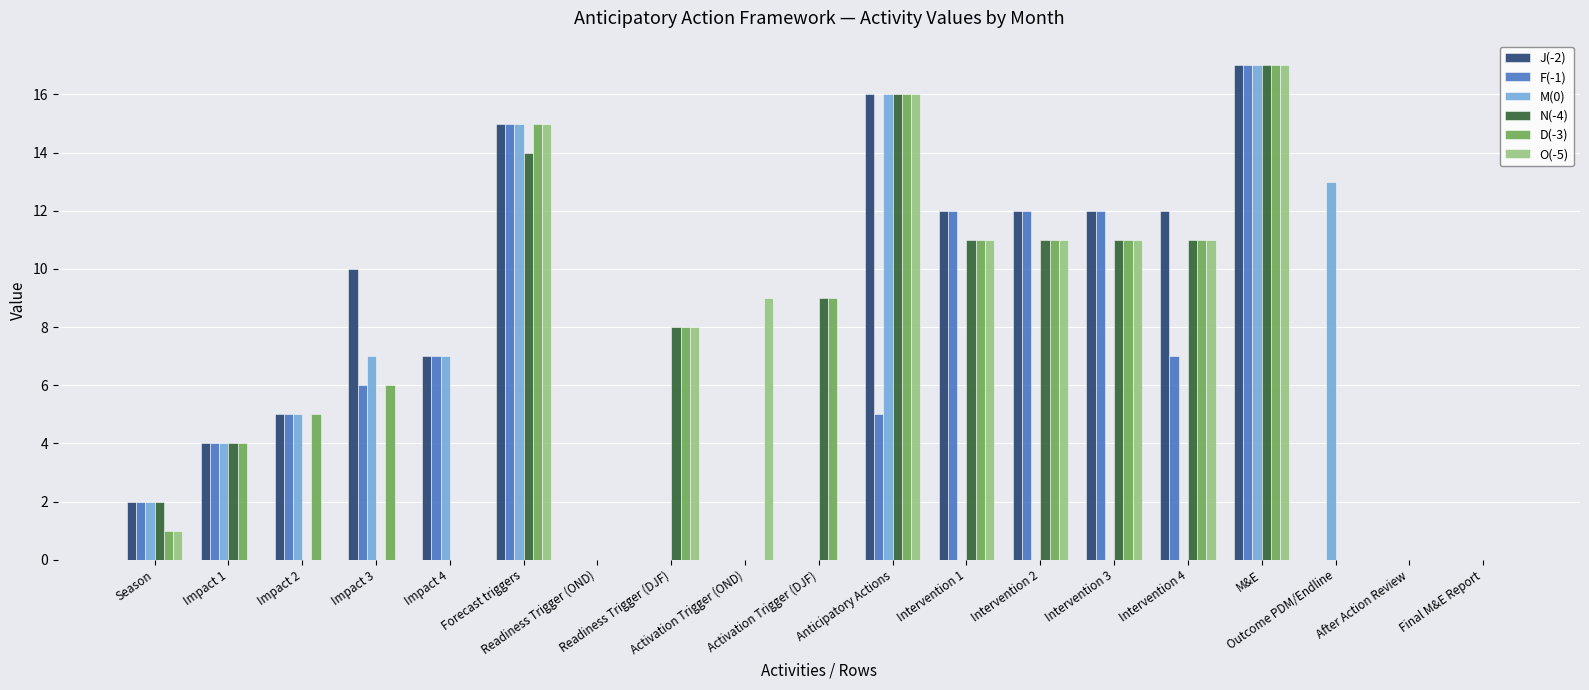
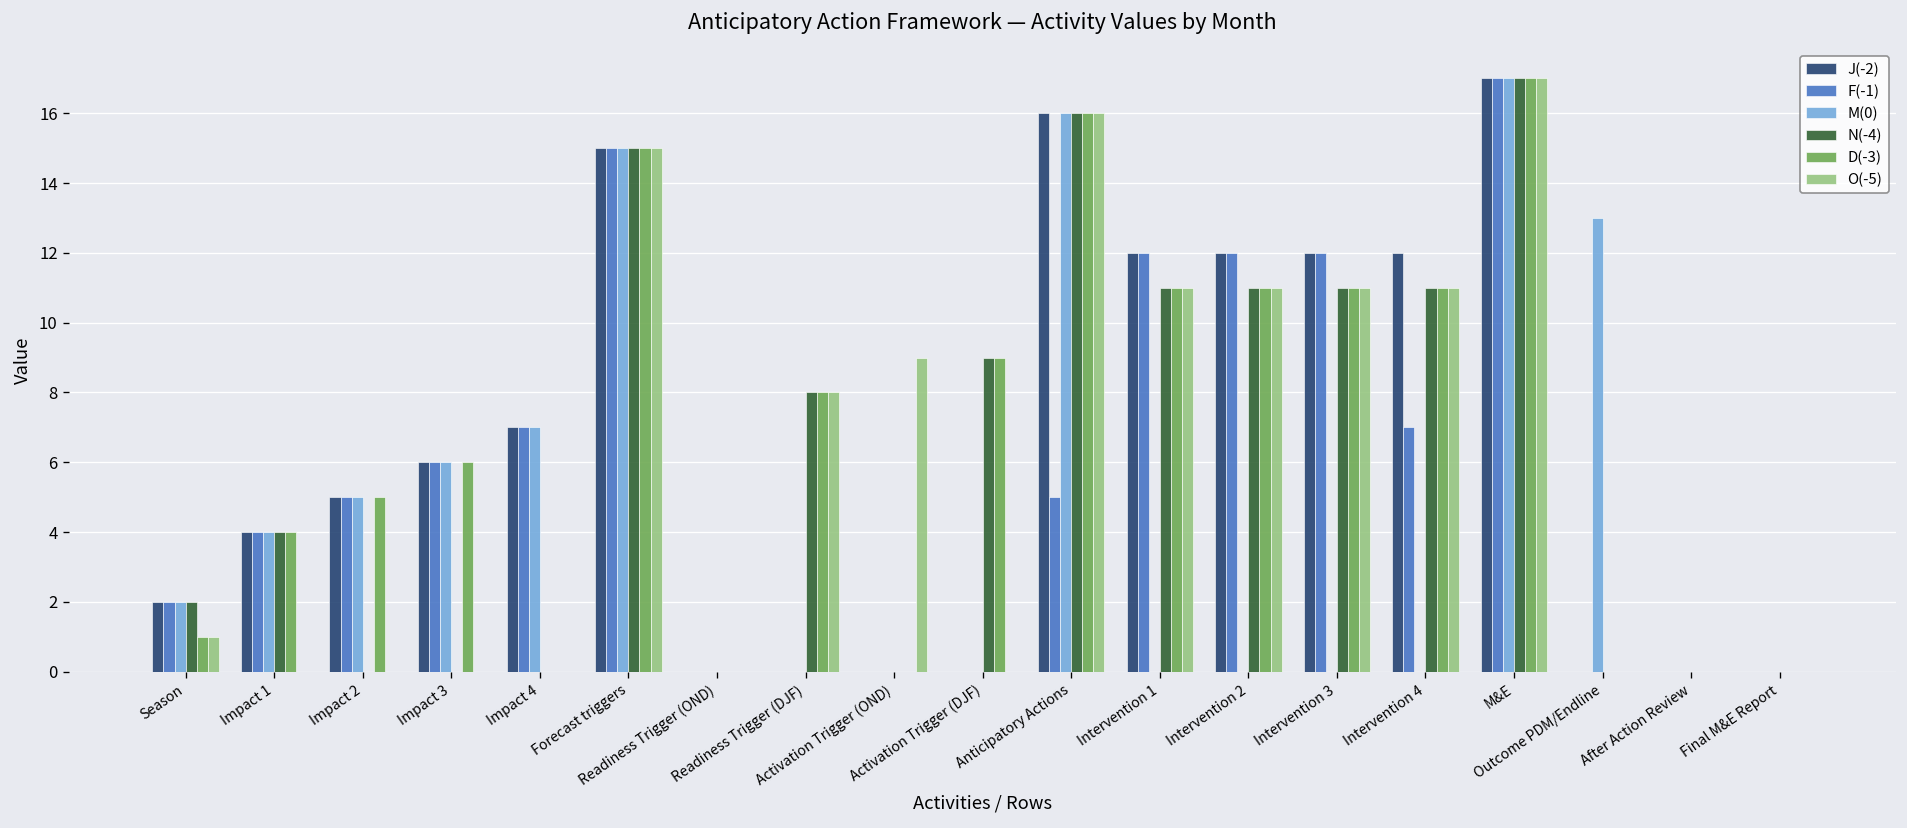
  {
    "J(-2)": {
      "Season": 2,
      "Impact 1": 4,
      "Impact 2": 5,
-     "Impact 3": 10,
+     "Impact 3": 6,
      "Impact 4": 7,
      "Forecast triggers": 15,
      "Readiness Trigger (OND)": 0,
      "Readiness Trigger (DJF)": 0,
      "Activation Trigger (OND)": 0,
      "Activation Trigger (DJF)": 0,
      "Anticipatory Actions": 16,
      "Intervention 1": 12,
      "Intervention 2": 12,
      "Intervention 3": 12,
      "Intervention 4": 12,
      "M&E": 17,
      "Outcome PDM/Endline": 0,
      "After Action Review": 0,
      "Final M&E Report": 0
    },
    "F(-1)": {
      "Season": 2,
      "Impact 1": 4,
      "Impact 2": 5,
      "Impact 3": 6,
      "Impact 4": 7,
      "Forecast triggers": 15,
      "Readiness Trigger (OND)": 0,
      "Readiness Trigger (DJF)": 0,
      "Activation Trigger (OND)": 0,
      "Activation Trigger (DJF)": 0,
      "Anticipatory Actions": 5,
      "Intervention 1": 12,
      "Intervention 2": 12,
      "Intervention 3": 12,
      "Intervention 4": 7,
      "M&E": 17,
      "Outcome PDM/Endline": 0,
      "After Action Review": 0,
      "Final M&E Report": 0
    },
    "M(0)": {
      "Season": 2,
      "Impact 1": 4,
      "Impact 2": 5,
-     "Impact 3": 7,
+     "Impact 3": 6,
      "Impact 4": 7,
      "Forecast triggers": 15,
      "Readiness Trigger (OND)": 0,
      "Readiness Trigger (DJF)": 0,
      "Activation Trigger (OND)": 0,
      "Activation Trigger (DJF)": 0,
      "Anticipatory Actions": 16,
      "Intervention 1": 0,
      "Intervention 2": 0,
      "Intervention 3": 0,
      "Intervention 4": 0,
      "M&E": 17,
      "Outcome PDM/Endline": 13,
      "After Action Review": 0,
      "Final M&E Report": 0
    },
    "N(-4)": {
      "Season": 2,
      "Impact 1": 4,
      "Impact 2": 0,
      "Impact 3": 0,
      "Impact 4": 0,
-     "Forecast triggers": 14,
+     "Forecast triggers": 15,
      "Readiness Trigger (OND)": 0,
      "Readiness Trigger (DJF)": 8,
      "Activation Trigger (OND)": 0,
      "Activation Trigger (DJF)": 9,
      "Anticipatory Actions": 16,
      "Intervention 1": 11,
      "Intervention 2": 11,
      "Intervention 3": 11,
      "Intervention 4": 11,
      "M&E": 17,
      "Outcome PDM/Endline": 0,
      "After Action Review": 0,
      "Final M&E Report": 0
    },
    "D(-3)": {
      "Season": 1,
      "Impact 1": 4,
      "Impact 2": 5,
      "Impact 3": 6,
      "Impact 4": 0,
      "Forecast triggers": 15,
      "Readiness Trigger (OND)": 0,
      "Readiness Trigger (DJF)": 8,
      "Activation Trigger (OND)": 0,
      "Activation Trigger (DJF)": 9,
      "Anticipatory Actions": 16,
      "Intervention 1": 11,
      "Intervention 2": 11,
      "Intervention 3": 11,
      "Intervention 4": 11,
      "M&E": 17,
      "Outcome PDM/Endline": 0,
      "After Action Review": 0,
      "Final M&E Report": 0
    },
    "O(-5)": {
      "Season": 1,
      "Impact 1": 0,
      "Impact 2": 0,
      "Impact 3": 0,
      "Impact 4": 0,
      "Forecast triggers": 15,
      "Readiness Trigger (OND)": 0,
      "Readiness Trigger (DJF)": 8,
      "Activation Trigger (OND)": 9,
      "Activation Trigger (DJF)": 0,
      "Anticipatory Actions": 16,
      "Intervention 1": 11,
      "Intervention 2": 11,
      "Intervention 3": 11,
      "Intervention 4": 11,
      "M&E": 17,
      "Outcome PDM/Endline": 0,
      "After Action Review": 0,
      "Final M&E Report": 0
    }
  }
